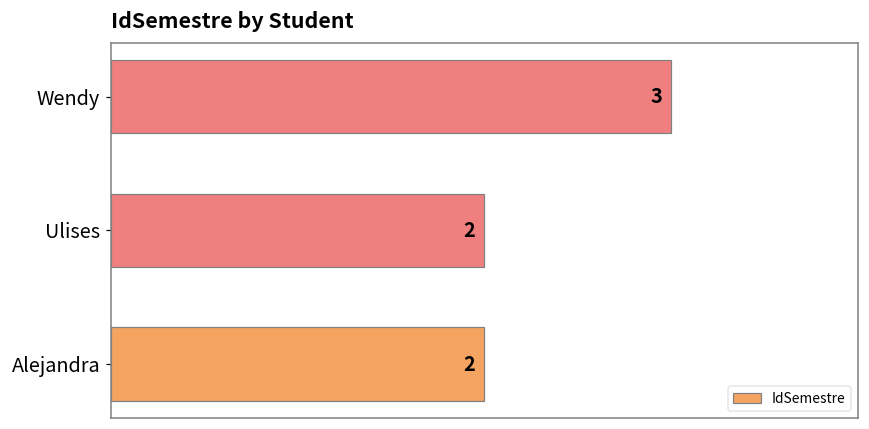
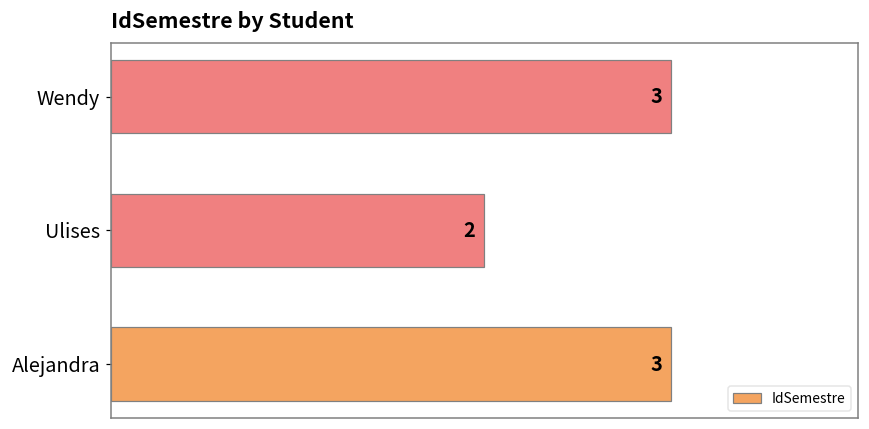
  {
    "Wendy": 3,
    "Ulises": 2,
-   "Alejandra": 2
+   "Alejandra": 3
  }
